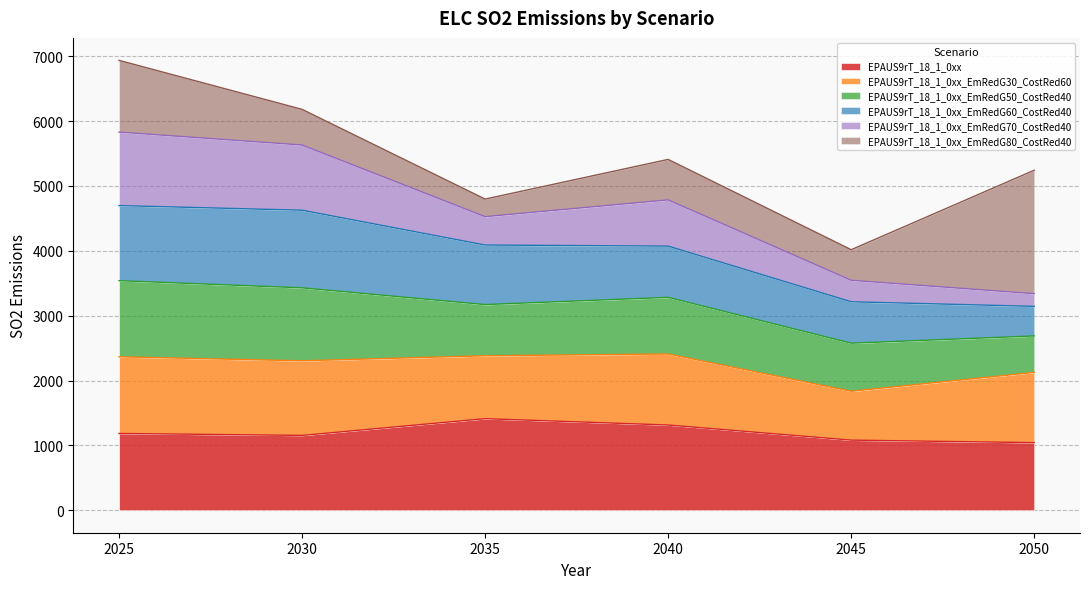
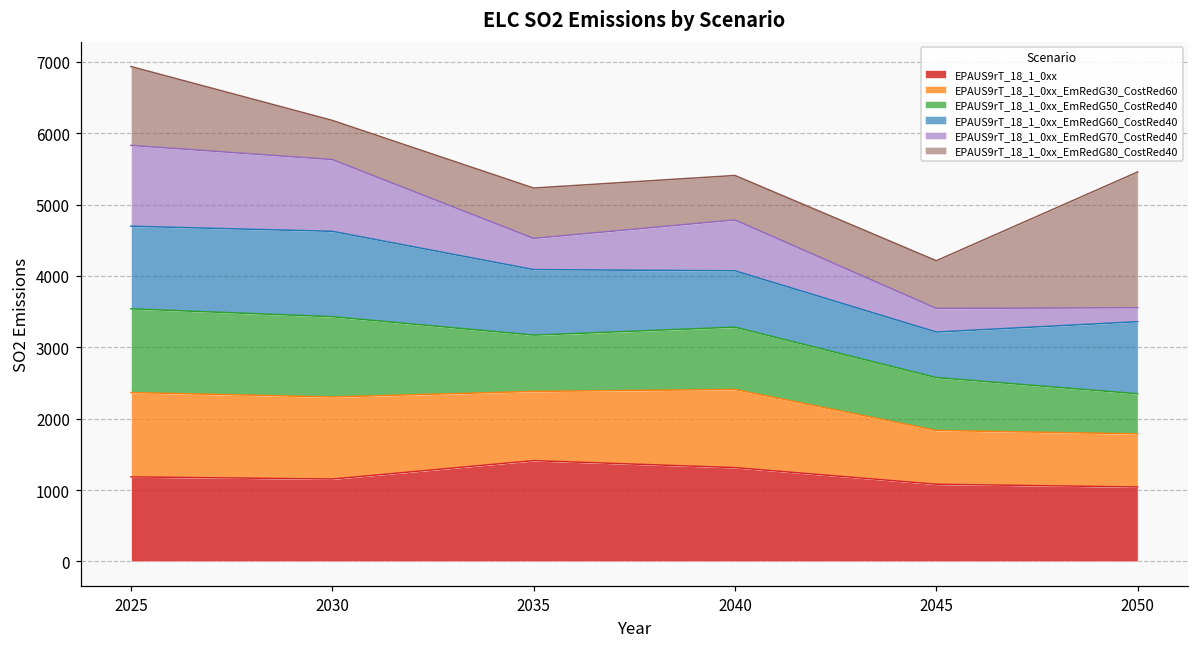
  {
    "EPAUS9rT_18_1_0xx": {
      "2025": 1200,
      "2030": 1200,
      "2035": 1400,
      "2040": 1300,
      "2045": 1100,
      "2050": 1000
    },
    "EPAUS9rT_18_1_0xx_EmRedG30_CostRed60": {
      "2025": 1200,
      "2030": 1200,
      "2035": 1000,
      "2040": 1100,
      "2045": 800,
-     "2050": 1100
+     "2050": 700
    },
    "EPAUS9rT_18_1_0xx_EmRedG50_CostRed40": {
      "2025": 1200,
      "2030": 1100,
      "2035": 800,
      "2040": 900,
      "2045": 700,
      "2050": 600
    },
    "EPAUS9rT_18_1_0xx_EmRedG60_CostRed40": {
      "2025": 1200,
      "2030": 1200,
      "2035": 900,
      "2040": 800,
      "2045": 600,
-     "2050": 500
+     "2050": 1000
    },
    "EPAUS9rT_18_1_0xx_EmRedG70_CostRed40": {
      "2025": 1100,
      "2030": 1000,
      "2035": 400,
      "2040": 700,
      "2045": 300,
      "2050": 200
    },
    "EPAUS9rT_18_1_0xx_EmRedG80_CostRed40": {
      "2025": 1100,
      "2030": 500,
-     "2035": 300,
+     "2035": 700,
      "2040": 600,
-     "2045": 500,
+     "2045": 700,
      "2050": 1900
    }
  }
